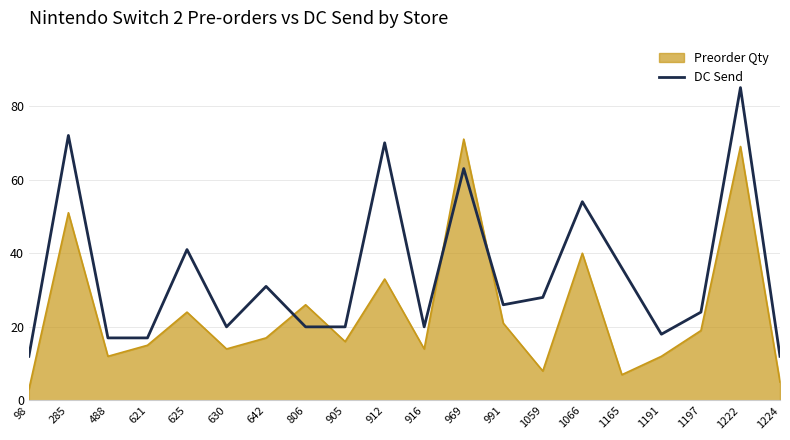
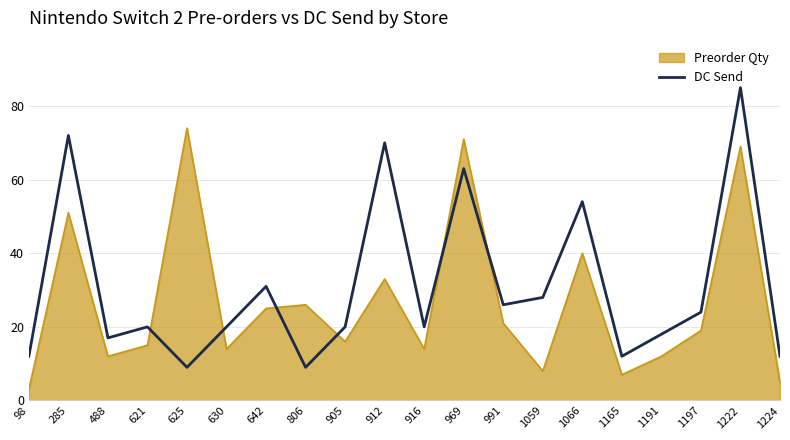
  {
    "Preorder Qty": {
      "98": 3,
      "285": 51,
      "488": 12,
      "621": 15,
-     "625": 24,
+     "625": 74,
      "630": 14,
-     "642": 17,
+     "642": 25,
      "806": 26,
      "905": 16,
      "912": 33,
      "916": 14,
      "969": 71,
      "991": 21,
      "1059": 8,
      "1066": 40,
      "1165": 7,
      "1191": 12,
      "1197": 19,
      "1222": 69,
      "1224": 5
    },
    "DC Send": {
      "98": 12,
      "285": 72,
      "488": 17,
-     "621": 17,
-     "625": 41,
+     "621": 20,
+     "625": 9,
      "630": 20,
      "642": 31,
-     "806": 20,
+     "806": 9,
      "905": 20,
      "912": 70,
      "916": 20,
      "969": 63,
      "991": 26,
      "1059": 28,
      "1066": 54,
-     "1165": 36,
+     "1165": 12,
      "1191": 18,
      "1197": 24,
      "1222": 85,
      "1224": 12
    }
  }
